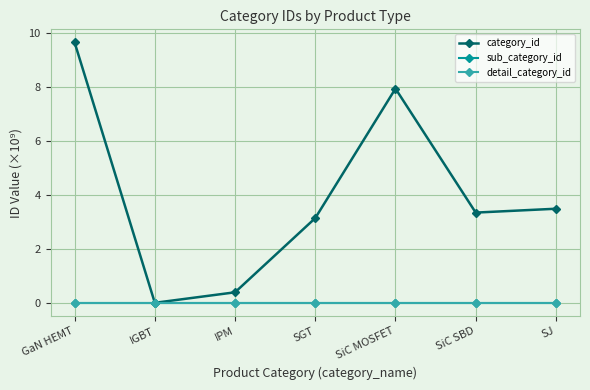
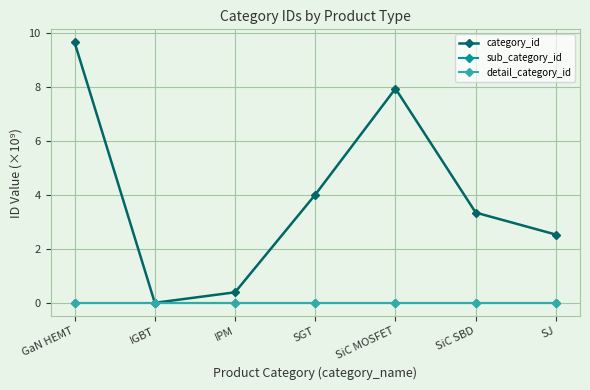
  {
    "category_id": {
      "GaN HEMT": 9.6,
      "IPM": 0.4,
-     "SGT": 3.1,
+     "SGT": 4.0,
      "SiC MOSFET": 7.9,
      "SiC SBD": 3.3,
-     "SJ": 3.5
+     "SJ": 2.5
    },
    "detail_category_id": {
      "GaN HEMT": 0.0,
      "IPM": 0.0,
      "SGT": 0.0,
      "SiC MOSFET": 0.0,
      "SiC SBD": 0.0,
      "SJ": 0.0
    }
  }
